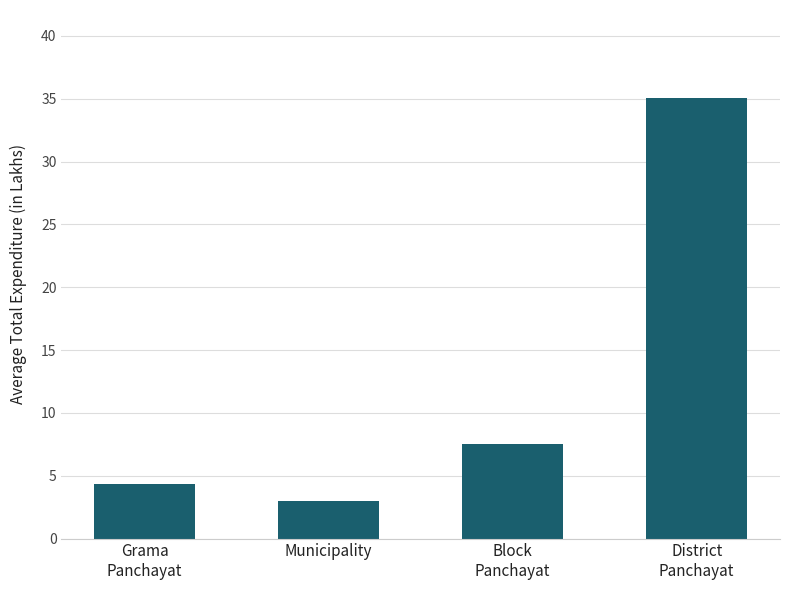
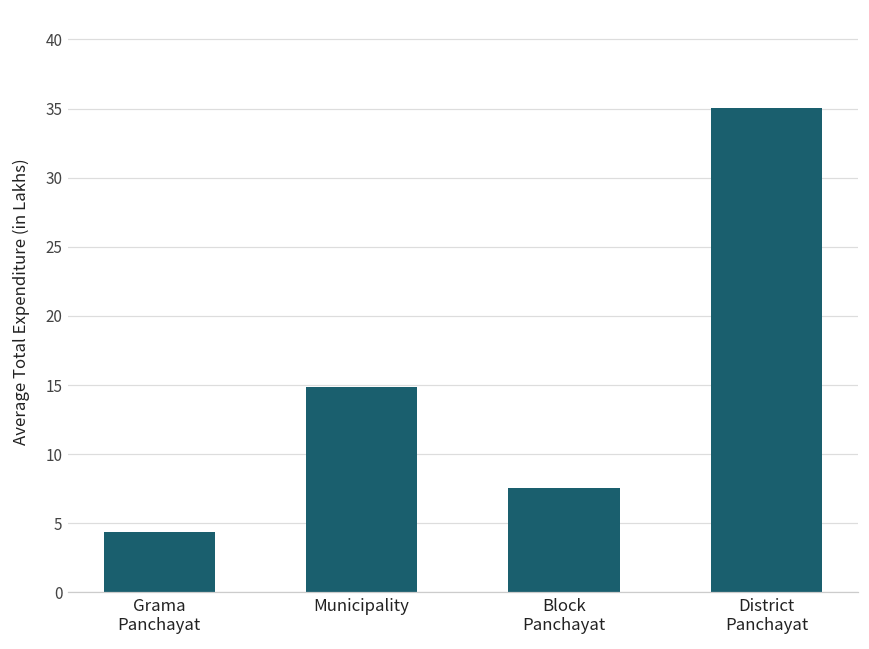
  {
    "Grama Panchayat": 4.4,
-   "Municipality": 3.0,
+   "Municipality": 14.8,
    "Block Panchayat": 7.5,
    "District Panchayat": 35.1
  }
